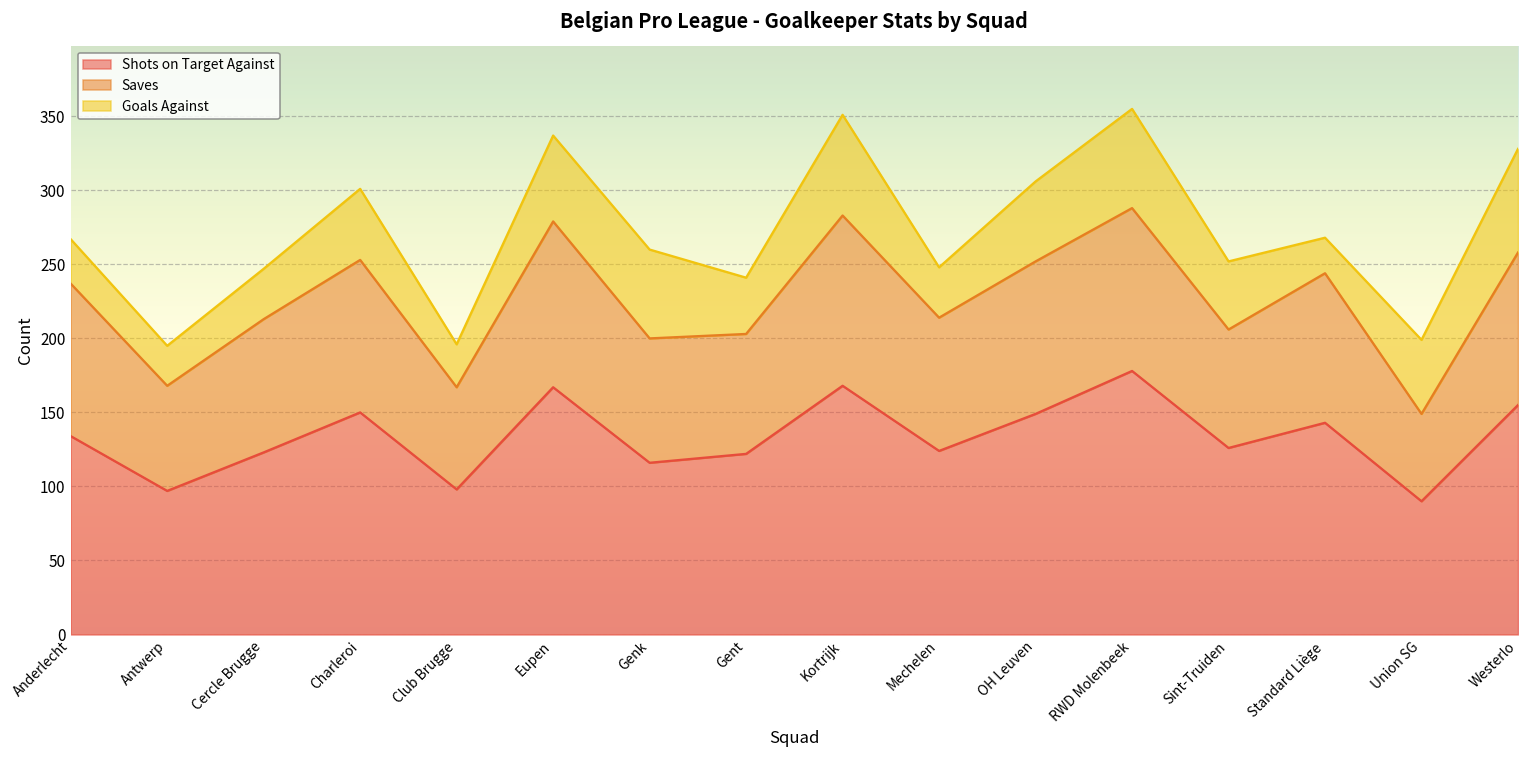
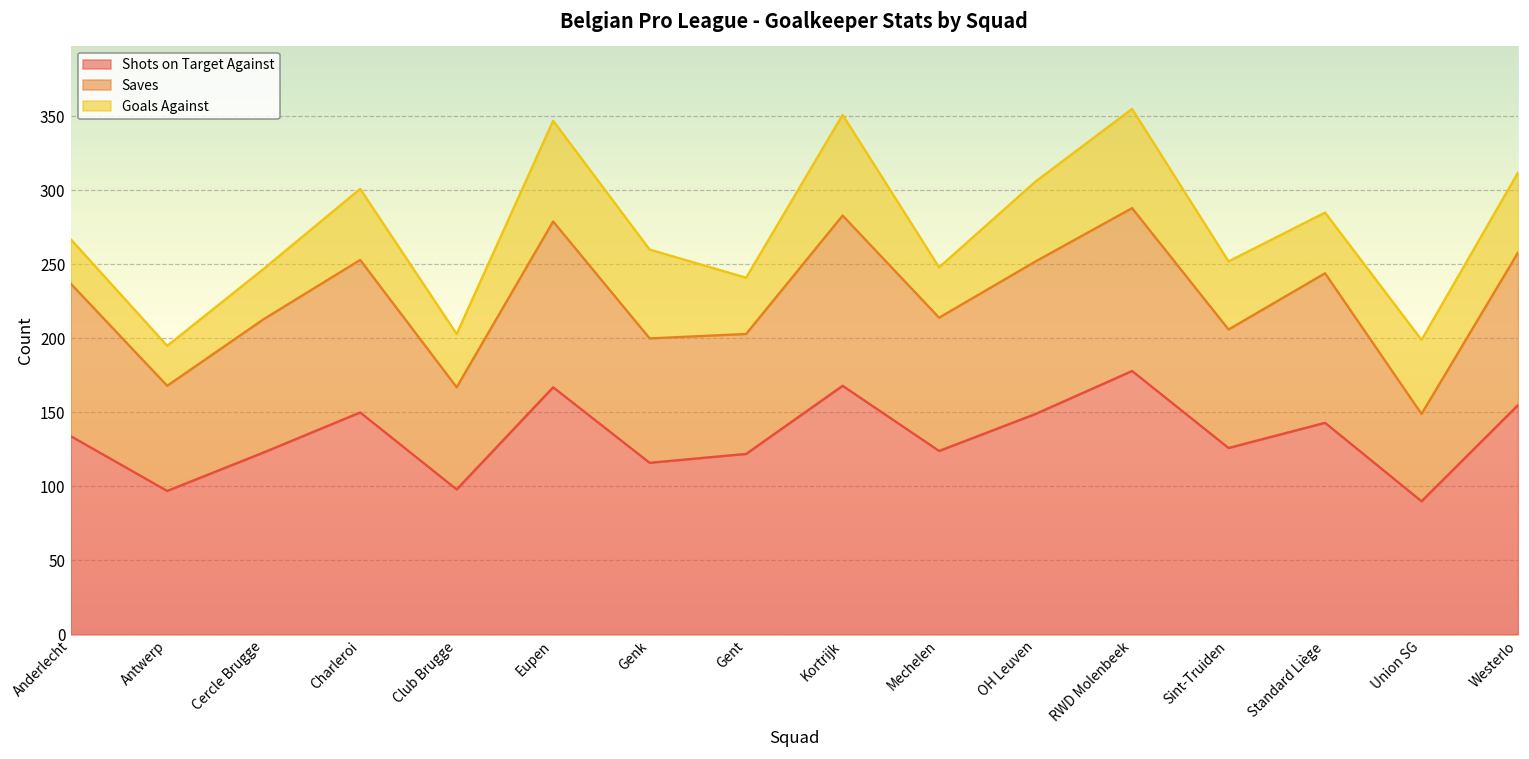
  {
    "Goals Against": {
      "Anderlecht": 30,
      "Antwerp": 27,
      "Cercle Brugge": 34,
      "Charleroi": 48,
-     "Club Brugge": 29,
-     "Eupen": 58,
+     "Club Brugge": 36,
+     "Eupen": 68,
      "Genk": 60,
      "Gent": 38,
      "Kortrijk": 68,
      "Mechelen": 34,
      "OH Leuven": 54,
      "RWD Molenbeek": 67,
      "Sint-Truiden": 46,
-     "Standard Liège": 24,
+     "Standard Liège": 41,
      "Union SG": 50,
-     "Westerlo": 70
+     "Westerlo": 54
    }
  }
